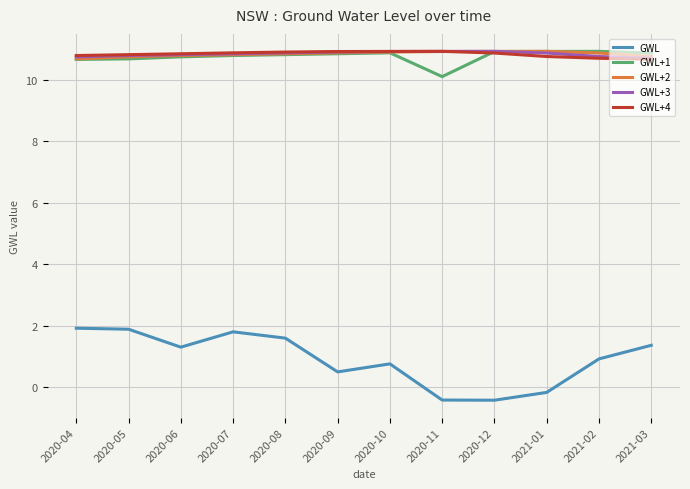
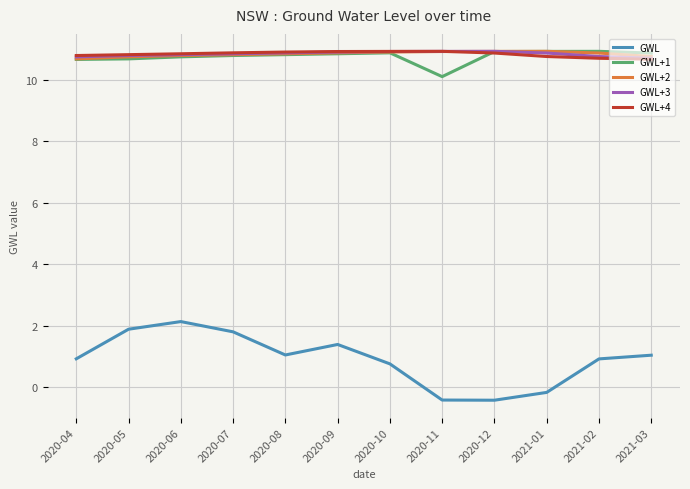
  {
    "GWL": {
-     "2020-04": 1.9,
+     "2020-04": 0.9,
      "2020-05": 1.9,
-     "2020-06": 1.3,
+     "2020-06": 2.1,
      "2020-07": 1.8,
-     "2020-08": 1.6,
-     "2020-09": 0.5,
+     "2020-08": 1.0,
+     "2020-09": 1.4,
      "2020-10": 0.8,
      "2020-11": -0.4,
      "2020-12": -0.4,
      "2021-01": -0.2,
      "2021-02": 0.9,
-     "2021-03": 1.4
+     "2021-03": 1.0
    },
    "GWL+1": {
      "2020-11": 10.1
    },
    "GWL+4": {
      "2021-01": 10.8
    }
  }
